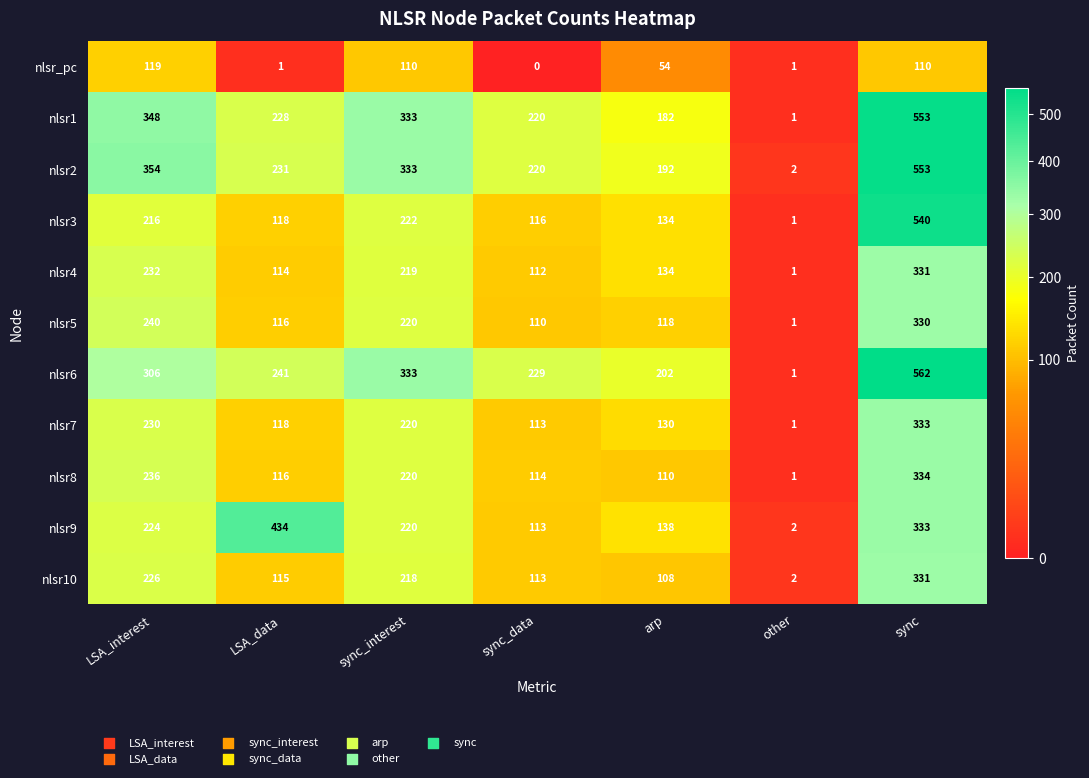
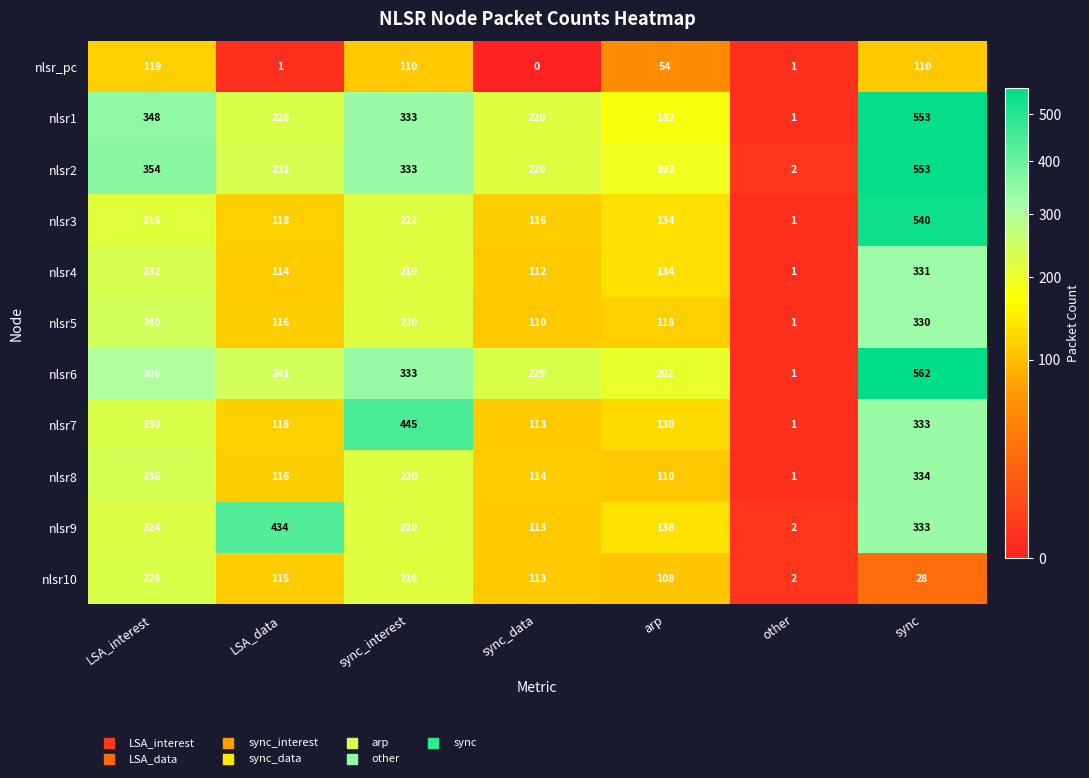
  {
    "nlsr_pc": {
      "LSA_interest": 119,
      "LSA_data": 1,
      "sync_interest": 110,
      "sync_data": 0,
      "arp": 54,
      "other": 1,
      "sync": 110
    },
    "nlsr1": {
      "LSA_interest": 348,
      "LSA_data": 228,
      "sync_interest": 333,
      "sync_data": 220,
      "arp": 182,
      "other": 1,
      "sync": 553
    },
    "nlsr2": {
      "LSA_interest": 354,
      "LSA_data": 231,
      "sync_interest": 333,
      "sync_data": 220,
      "arp": 192,
      "other": 2,
      "sync": 553
    },
    "nlsr3": {
      "LSA_interest": 216,
      "LSA_data": 118,
      "sync_interest": 222,
      "sync_data": 116,
      "arp": 134,
      "other": 1,
      "sync": 540
    },
    "nlsr4": {
      "LSA_interest": 232,
      "LSA_data": 114,
      "sync_interest": 219,
      "sync_data": 112,
      "arp": 134,
      "other": 1,
      "sync": 331
    },
    "nlsr5": {
      "LSA_interest": 240,
      "LSA_data": 116,
      "sync_interest": 220,
      "sync_data": 110,
      "arp": 118,
      "other": 1,
      "sync": 330
    },
    "nlsr6": {
      "LSA_interest": 306,
      "LSA_data": 241,
      "sync_interest": 333,
      "sync_data": 229,
      "arp": 202,
      "other": 1,
      "sync": 562
    },
    "nlsr7": {
      "LSA_interest": 230,
      "LSA_data": 118,
-     "sync_interest": 220,
+     "sync_interest": 445,
      "sync_data": 113,
      "arp": 130,
      "other": 1,
      "sync": 333
    },
    "nlsr8": {
      "LSA_interest": 236,
      "LSA_data": 116,
      "sync_interest": 220,
      "sync_data": 114,
      "arp": 110,
      "other": 1,
      "sync": 334
    },
    "nlsr9": {
      "LSA_interest": 224,
      "LSA_data": 434,
      "sync_interest": 220,
      "sync_data": 113,
      "arp": 138,
      "other": 2,
      "sync": 333
    },
    "nlsr10": {
      "LSA_interest": 226,
      "LSA_data": 115,
      "sync_interest": 218,
      "sync_data": 113,
      "arp": 108,
      "other": 2,
-     "sync": 331
+     "sync": 28
    }
  }
